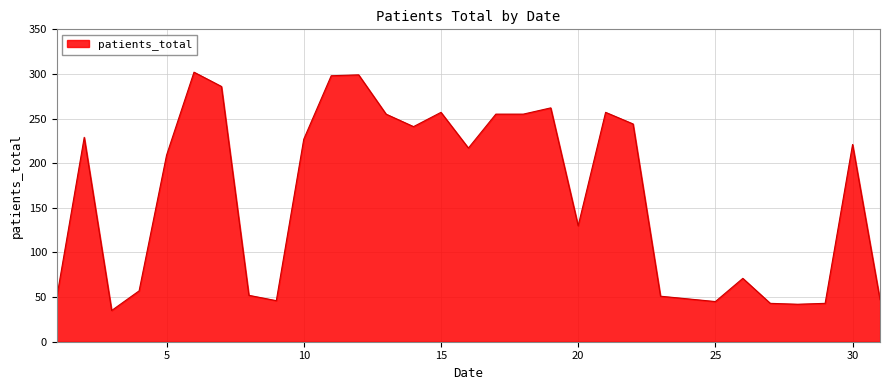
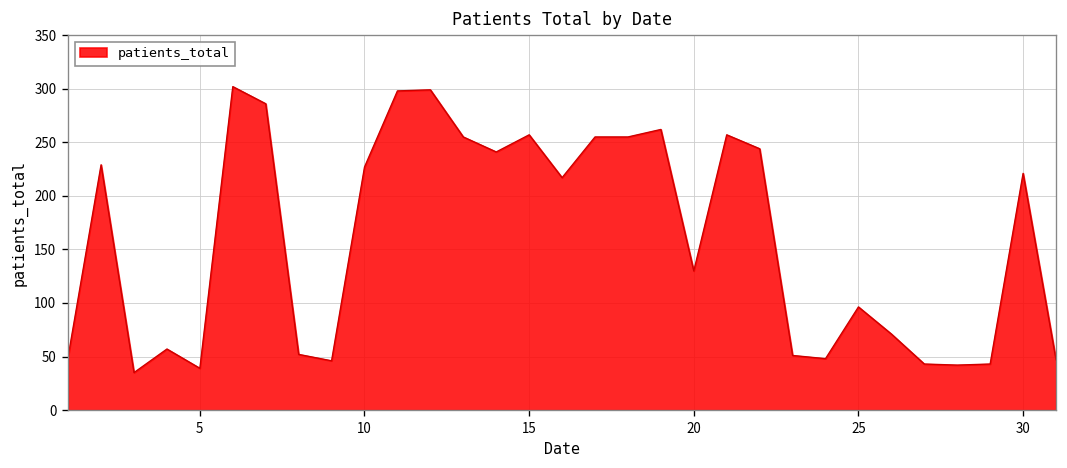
  {
-   "5": 210,
+   "5": 40,
    "10": 230,
    "15": 260,
    "20": 130,
-   "25": 50,
+   "25": 100,
    "30": 220
  }
